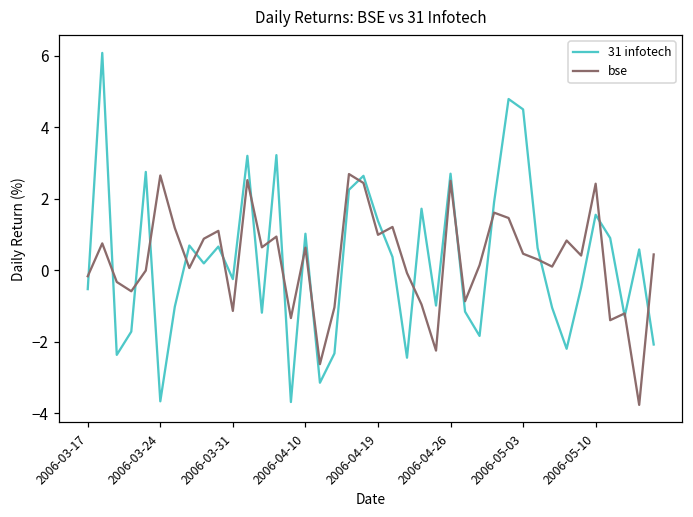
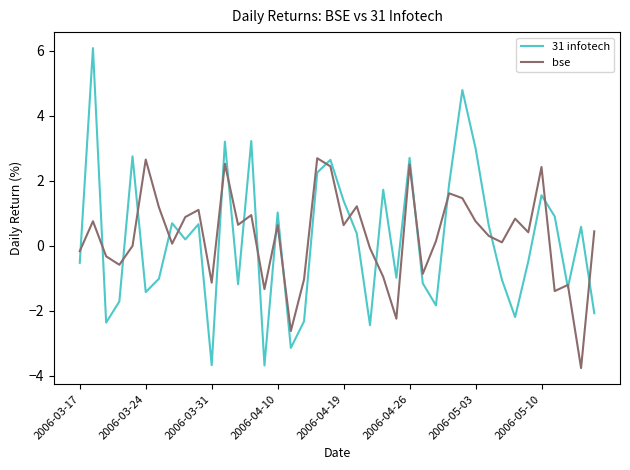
  {
    "31 infotech": {
      "2006-03-17": -0.5,
-     "2006-03-24": -3.7,
-     "2006-03-31": -0.3,
+     "2006-03-24": -1.4,
+     "2006-03-31": -3.7,
      "2006-04-10": 1.0,
      "2006-04-19": 1.4,
      "2006-04-26": 2.7,
-     "2006-05-03": 4.5,
+     "2006-05-03": 3.0,
      "2006-05-10": 1.6
    },
    "bse": {
      "2006-03-17": -0.2,
      "2006-03-24": 2.7,
      "2006-03-31": -1.1,
      "2006-04-10": 0.6,
-     "2006-04-19": 1.0,
+     "2006-04-19": 0.6,
      "2006-04-26": 2.5,
-     "2006-05-03": 0.5,
+     "2006-05-03": 0.8,
      "2006-05-10": 2.4
    }
  }
